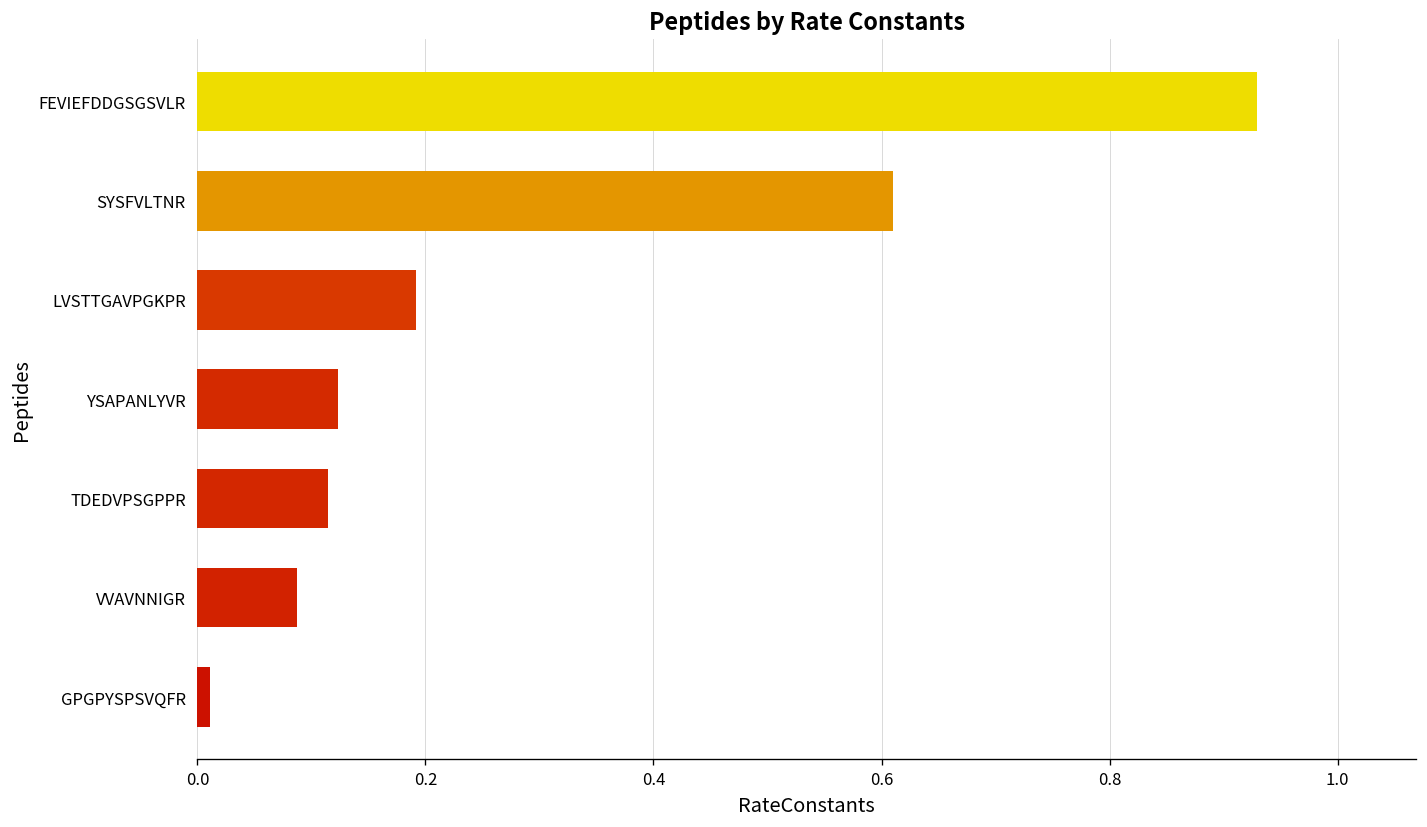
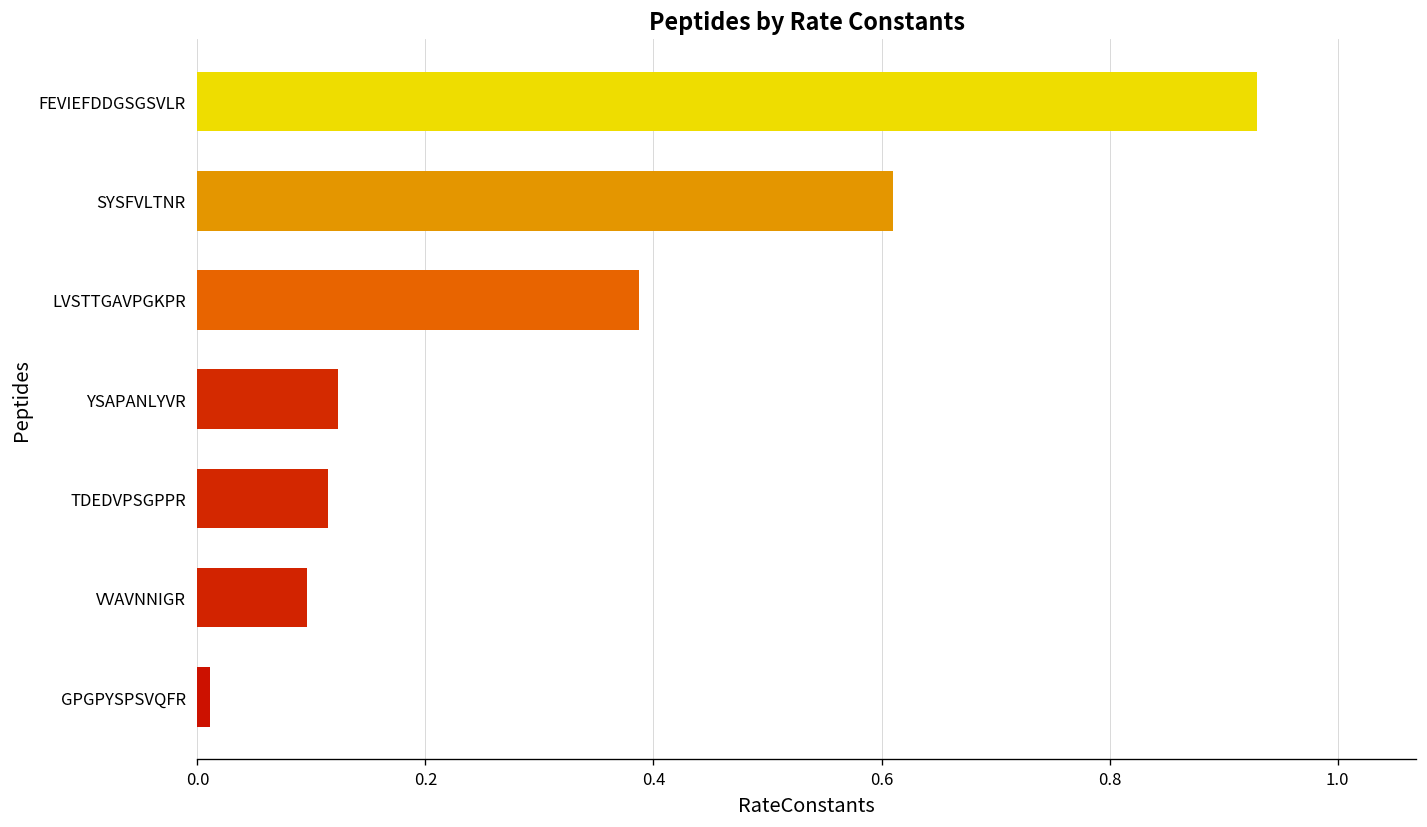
  {
    "FEVIEFDDGSGSVLR": 0.93,
    "SYSFVLTNR": 0.61,
-   "LVSTTGAVPGKPR": 0.19,
+   "LVSTTGAVPGKPR": 0.39,
    "YSAPANLYVR": 0.12,
    "TDEDVPSGPPR": 0.11,
-   "VVAVNNIGR": 0.09,
+   "VVAVNNIGR": 0.10,
    "GPGPYSPSVQFR": 0.01
  }
